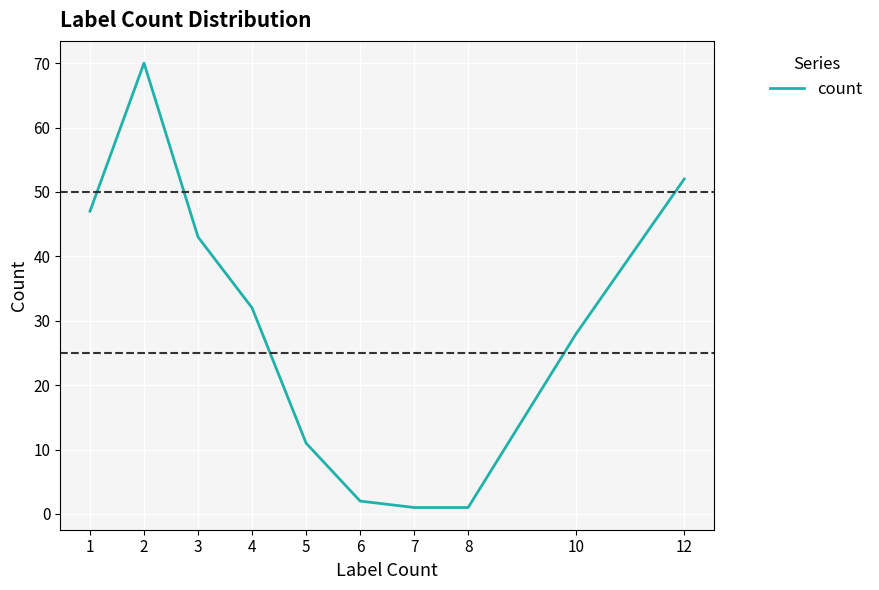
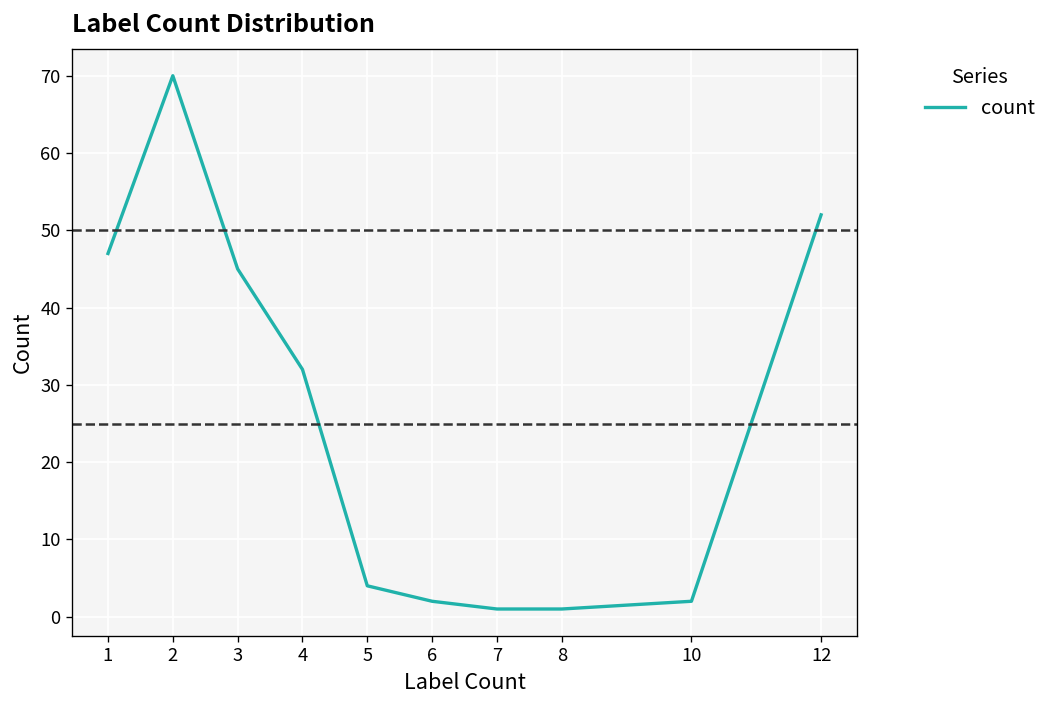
  {
    "1": 47,
    "2": 70,
-   "3": 43,
+   "3": 45,
    "4": 32,
-   "5": 11,
+   "5": 4,
    "6": 2,
    "7": 1,
    "8": 1,
-   "10": 28,
+   "10": 2,
    "12": 52
  }
